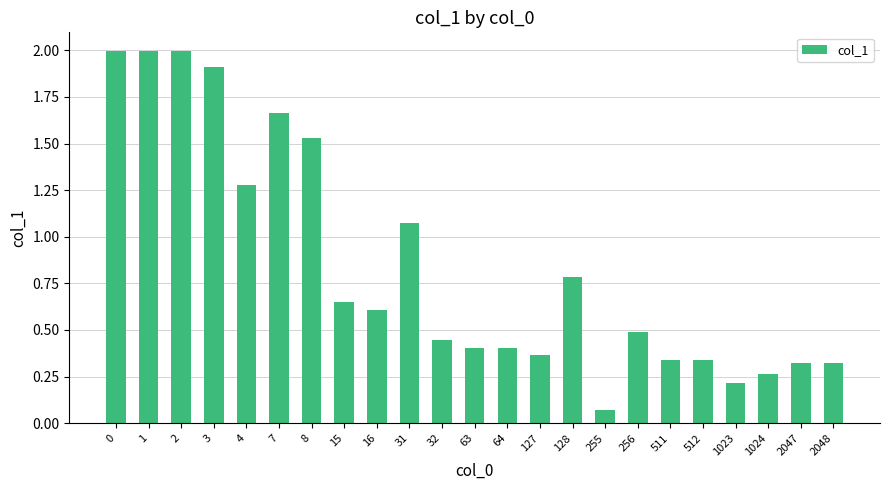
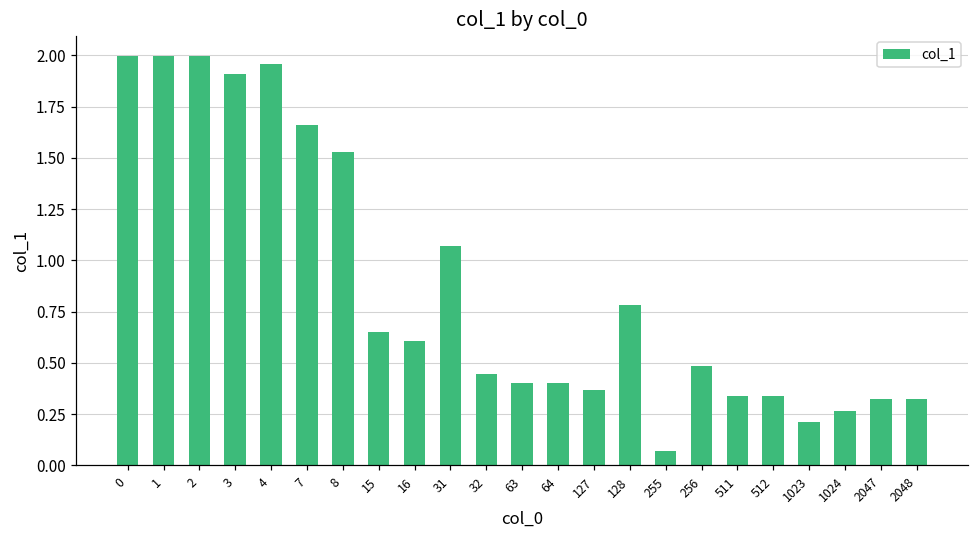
  {
    "0": 2.00,
    "1": 2.00,
    "2": 2.00,
    "3": 1.91,
-   "4": 1.28,
+   "4": 1.96,
    "7": 1.66,
    "8": 1.53,
    "15": 0.65,
    "16": 0.61,
    "31": 1.07,
    "32": 0.44,
    "63": 0.40,
    "64": 0.40,
    "127": 0.37,
    "128": 0.78,
    "255": 0.07,
    "256": 0.49,
    "511": 0.34,
    "512": 0.34,
    "1023": 0.21,
    "1024": 0.27,
    "2047": 0.32,
    "2048": 0.32
  }
